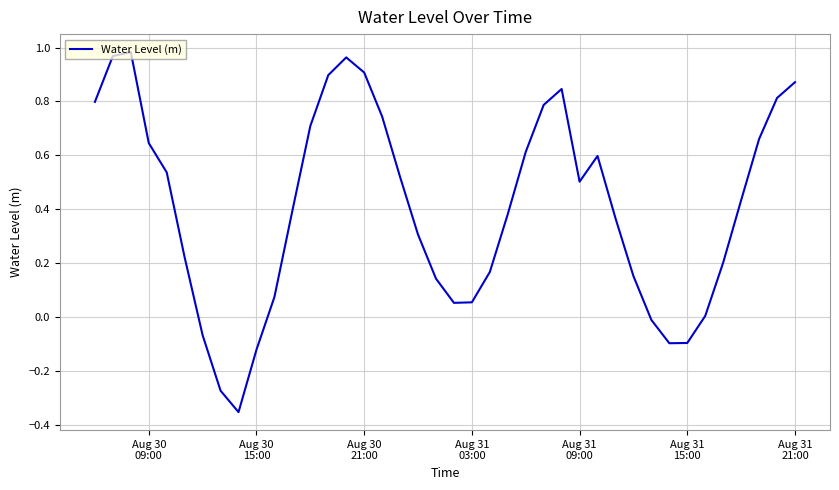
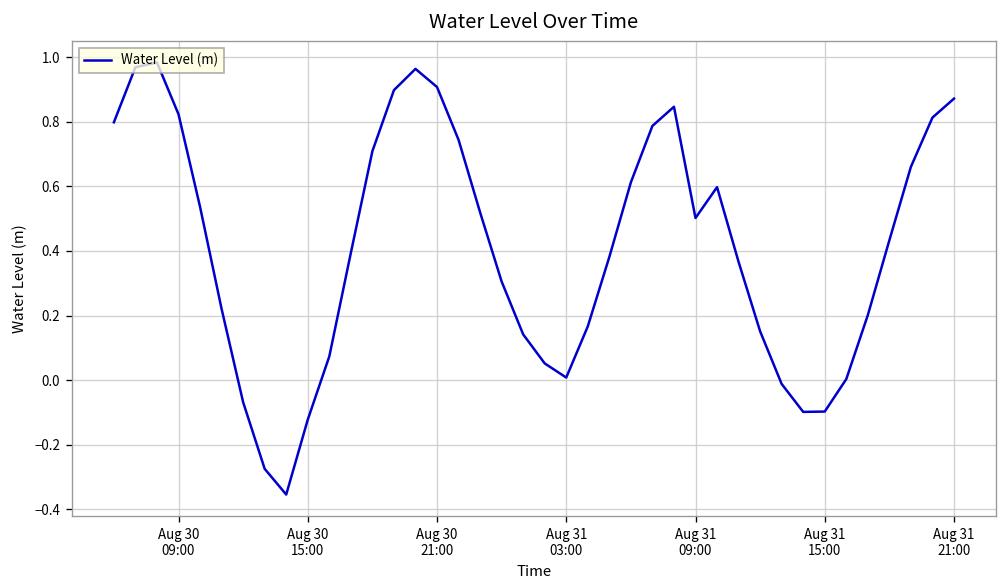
  {
-   "Aug 30 09:00": 0.65,
+   "Aug 30 09:00": 0.82,
    "Aug 30 15:00": -0.12,
    "Aug 30 21:00": 0.91,
-   "Aug 31 03:00": 0.05,
+   "Aug 31 03:00": 0.01,
    "Aug 31 09:00": 0.50,
    "Aug 31 15:00": -0.10,
    "Aug 31 21:00": 0.87
  }
